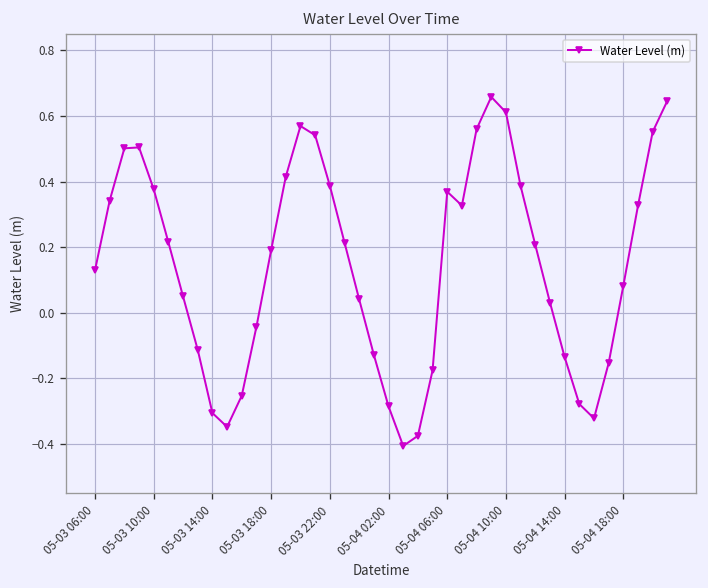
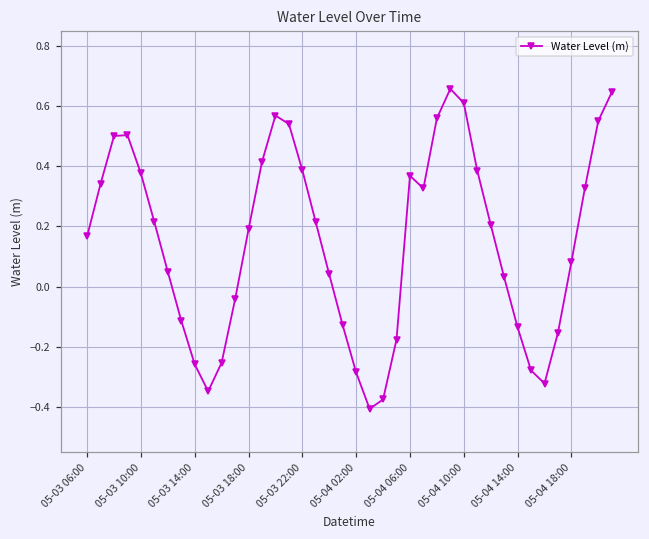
  {
-   "05-03 06:00": 0.13,
+   "05-03 06:00": 0.17,
    "05-03 10:00": 0.38,
-   "05-03 14:00": -0.31,
+   "05-03 14:00": -0.26,
    "05-03 18:00": 0.19,
    "05-03 22:00": 0.39,
    "05-04 02:00": -0.29,
    "05-04 06:00": 0.37,
    "05-04 10:00": 0.61,
    "05-04 14:00": -0.14,
    "05-04 18:00": 0.08
  }
